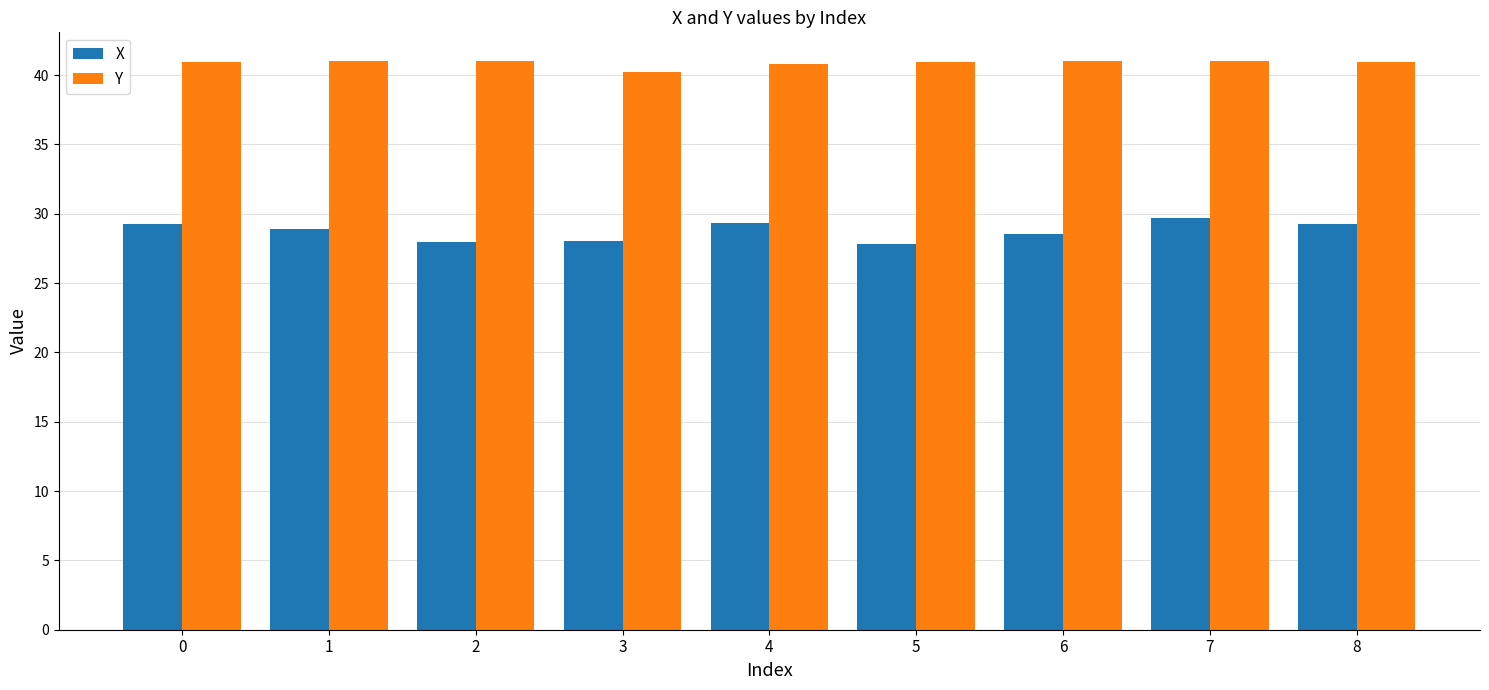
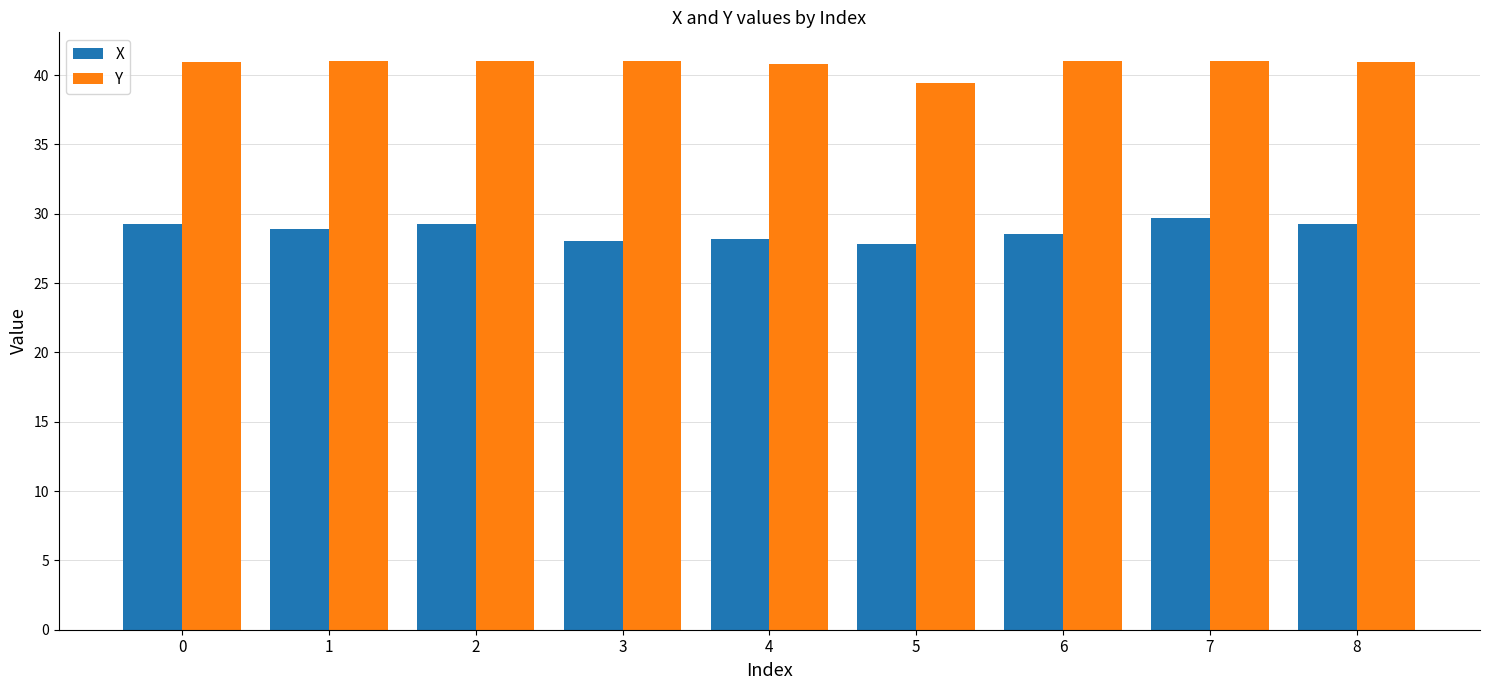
  {
    "X": {
      "0": 29.3,
      "1": 28.9,
-     "2": 28.0,
+     "2": 29.3,
      "3": 28.0,
-     "4": 29.4,
+     "4": 28.2,
      "5": 27.8,
      "6": 28.6,
      "7": 29.7,
      "8": 29.3
    },
    "Y": {
      "0": 40.9,
      "1": 41.0,
      "2": 41.0,
-     "3": 40.2,
+     "3": 41.0,
      "4": 40.8,
-     "5": 41.0,
+     "5": 39.4,
      "6": 41.0,
      "7": 41.0,
      "8": 40.9
    }
  }
